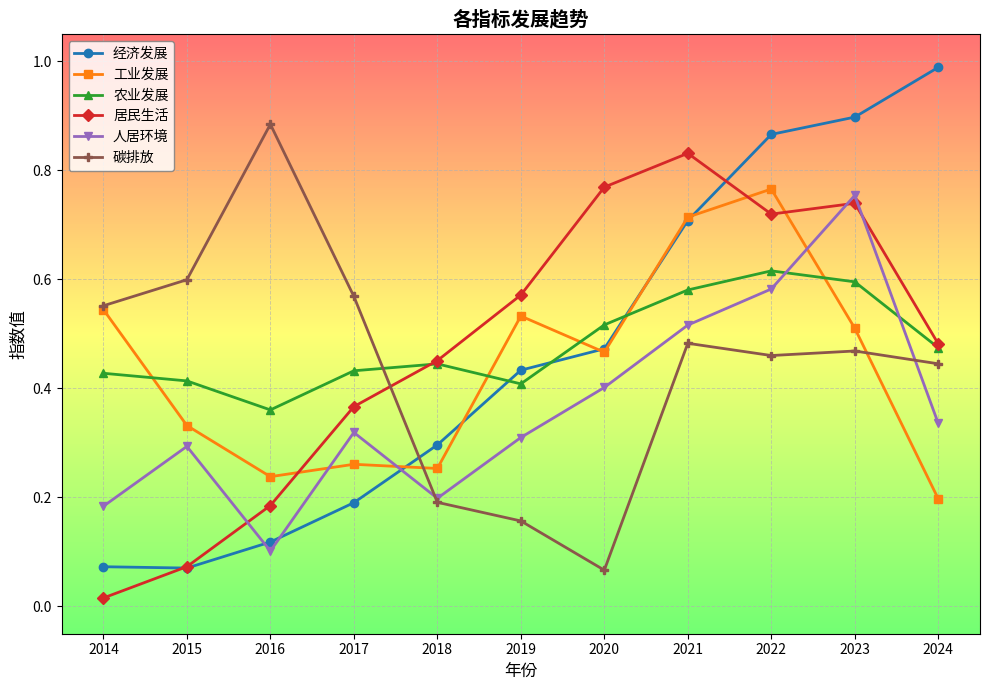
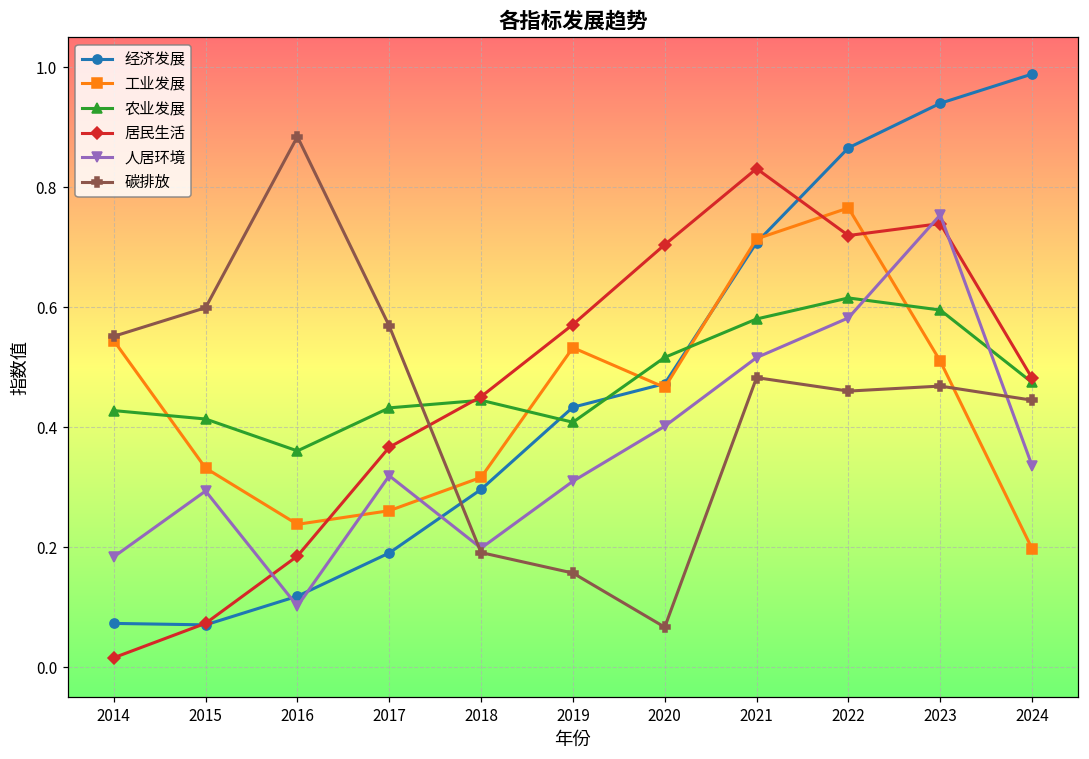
  {
    "经济发展": {
      "2014": 0.07,
      "2016": 0.12,
      "2017": 0.19,
      "2018": 0.30,
      "2019": 0.43,
      "2020": 0.47,
      "2021": 0.71,
      "2022": 0.87,
-     "2023": 0.90,
+     "2023": 0.94,
      "2024": 0.99
    },
    "工业发展": {
      "2014": 0.54,
      "2015": 0.33,
      "2016": 0.24,
      "2017": 0.26,
-     "2018": 0.25,
+     "2018": 0.32,
      "2019": 0.53,
      "2020": 0.47,
      "2021": 0.71,
      "2022": 0.77,
      "2023": 0.51,
      "2024": 0.20
    },
    "农业发展": {
      "2014": 0.43,
      "2015": 0.41,
      "2016": 0.36,
      "2017": 0.43,
      "2018": 0.44,
      "2019": 0.41,
      "2020": 0.52,
      "2021": 0.58,
      "2022": 0.62,
      "2023": 0.60,
      "2024": 0.47
    },
    "居民生活": {
      "2014": 0.02,
      "2016": 0.19,
      "2017": 0.37,
      "2018": 0.45,
      "2019": 0.57,
-     "2020": 0.77,
+     "2020": 0.70,
      "2021": 0.83,
      "2022": 0.72,
      "2023": 0.74,
      "2024": 0.48
    },
    "人居环境": {
      "2014": 0.18,
      "2015": 0.29,
      "2016": 0.10,
      "2017": 0.32,
      "2018": 0.20,
      "2019": 0.31,
      "2020": 0.40,
      "2021": 0.52,
      "2022": 0.58,
      "2023": 0.75,
      "2024": 0.34
    },
    "碳排放": {
      "2014": 0.55,
      "2015": 0.60,
      "2016": 0.88,
      "2017": 0.57,
      "2018": 0.19,
      "2019": 0.16,
      "2020": 0.07,
      "2021": 0.48,
      "2022": 0.46,
      "2023": 0.47,
      "2024": 0.45
    }
  }
